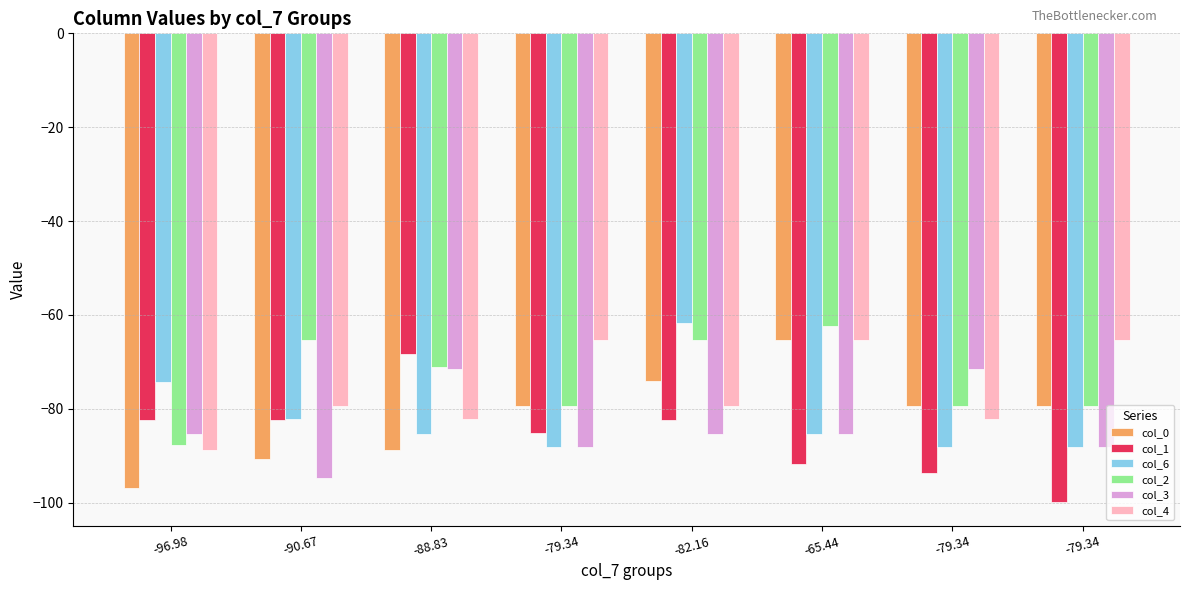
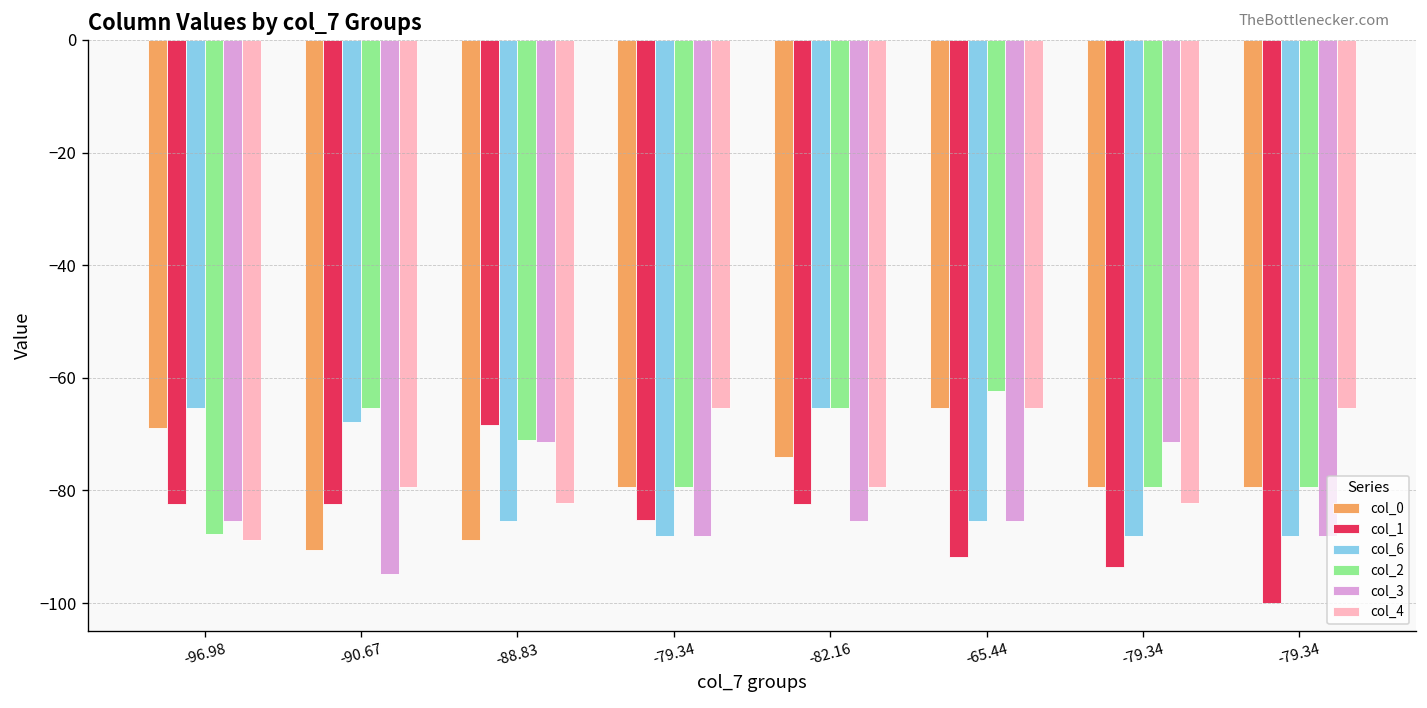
  {
    "col_0": {
-     "-96.98": -97,
+     "-96.98": -69,
      "-90.67": -91,
      "-88.83": -89,
      "-82.16": -74,
      "-65.44": -65
    },
    "col_1": {
      "-96.98": -82,
      "-90.67": -82,
      "-88.83": -68,
      "-82.16": -82,
      "-65.44": -92
    },
    "col_6": {
-     "-96.98": -74,
-     "-90.67": -82,
+     "-96.98": -65,
+     "-90.67": -68,
      "-88.83": -85,
-     "-82.16": -62,
+     "-82.16": -65,
      "-65.44": -85
    },
    "col_2": {
      "-96.98": -88,
      "-90.67": -65,
      "-88.83": -71,
      "-82.16": -65,
      "-65.44": -62
    }
  }
